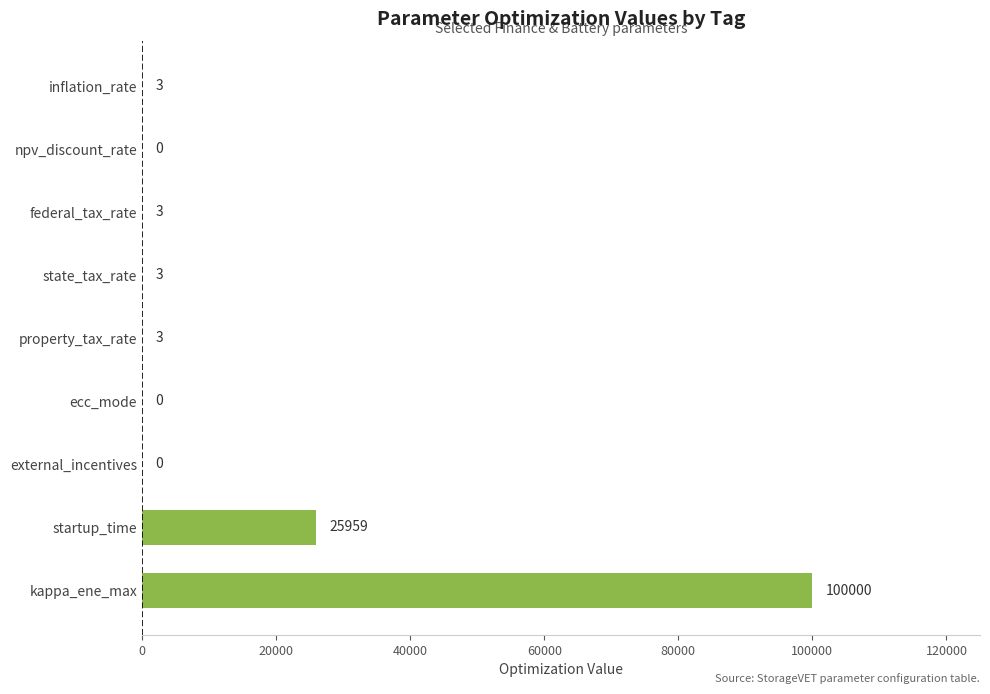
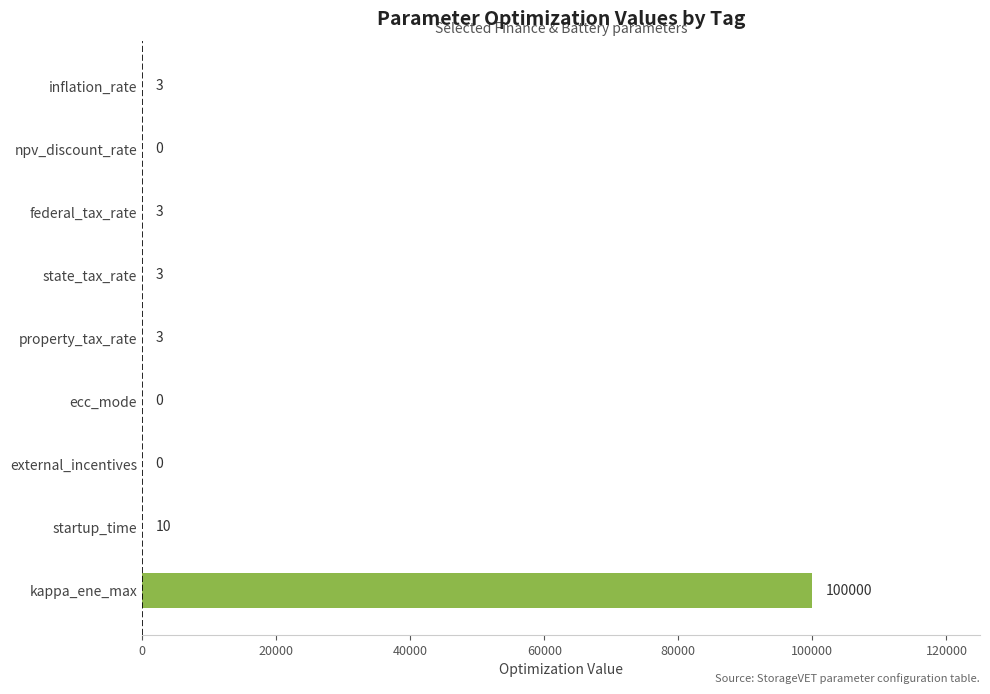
  {
    "inflation_rate": 3,
    "npv_discount_rate": 0,
    "federal_tax_rate": 3,
    "state_tax_rate": 3,
    "property_tax_rate": 3,
    "ecc_mode": 0,
    "external_incentives": 0,
-   "startup_time": 25959,
+   "startup_time": 10,
    "kappa_ene_max": 100000
  }
